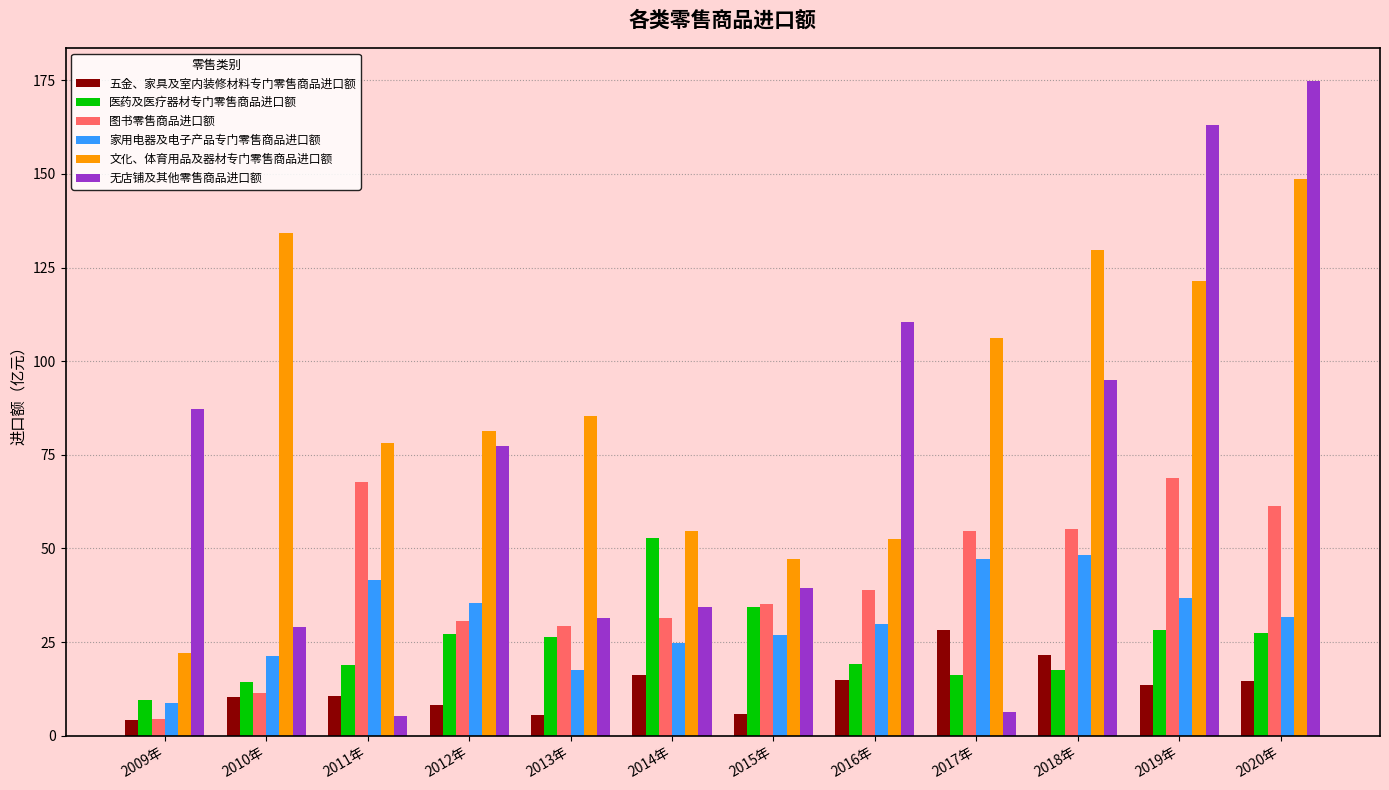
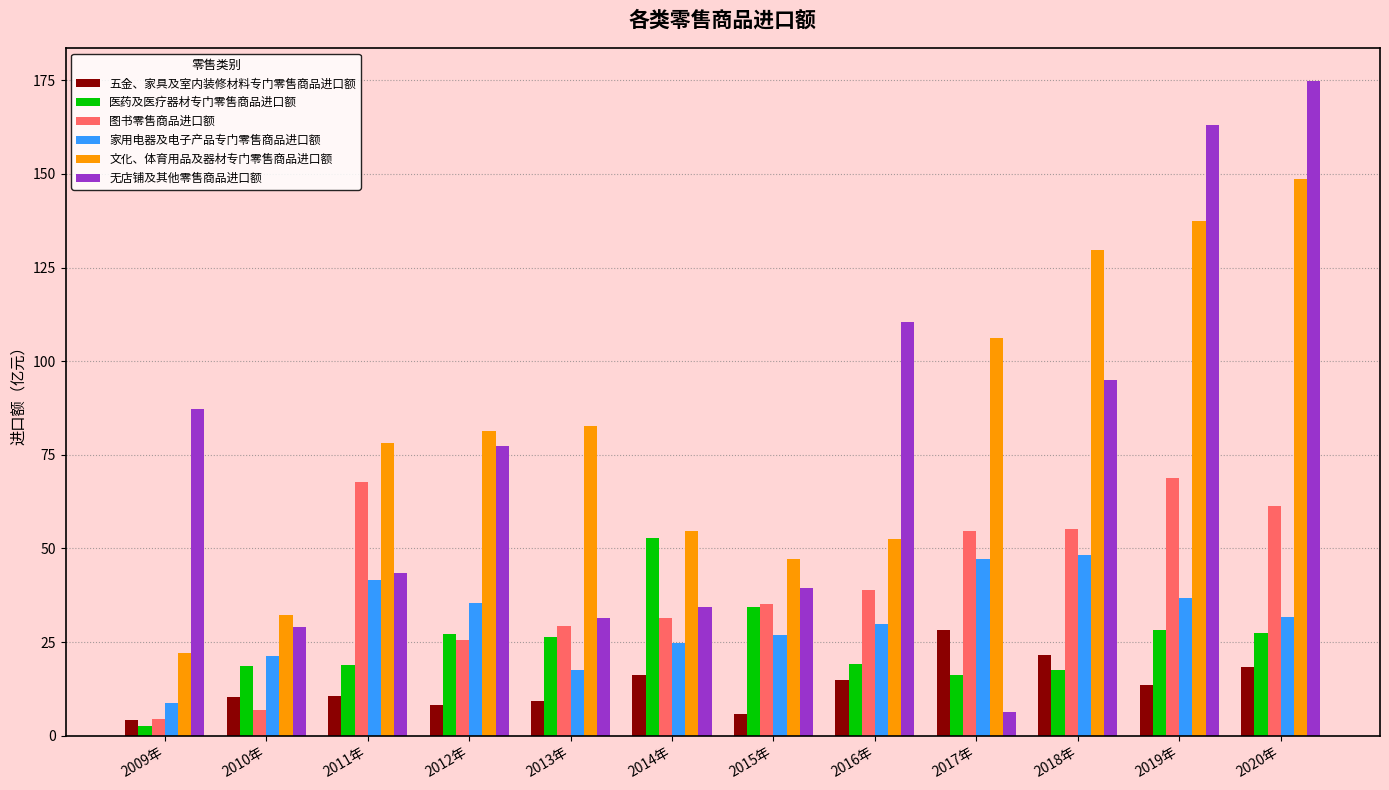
  {
    "五金、家具及室内装修材料专门零售商品进口额": {
      "2009年": 4,
      "2010年": 10,
      "2011年": 11,
      "2012年": 8,
-     "2013年": 6,
+     "2013年": 9,
      "2014年": 16,
      "2015年": 6,
      "2016年": 15,
      "2017年": 28,
      "2018年": 22,
      "2019年": 14,
-     "2020年": 15
+     "2020年": 18
    },
    "医药及医疗器材专门零售商品进口额": {
-     "2009年": 10,
-     "2010年": 14,
+     "2009年": 3,
+     "2010年": 18,
      "2011年": 19,
      "2012年": 27,
      "2013年": 26,
      "2014年": 53,
      "2015年": 34,
      "2016年": 19,
      "2017年": 16,
      "2018年": 18,
      "2019年": 28,
      "2020年": 27
    },
    "图书零售商品进口额": {
      "2009年": 4,
-     "2010年": 11,
+     "2010年": 7,
      "2011年": 68,
-     "2012年": 31,
+     "2012年": 26,
      "2013年": 29,
      "2014年": 31,
      "2015年": 35,
      "2016年": 39,
      "2017年": 55,
      "2018年": 55,
      "2019年": 69,
      "2020年": 61
    },
    "家用电器及电子产品专门零售商品进口额": {
      "2009年": 9,
      "2010年": 21,
      "2011年": 42,
      "2012年": 35,
      "2013年": 18,
      "2014年": 25,
      "2015年": 27,
      "2016年": 30,
      "2017年": 47,
      "2018年": 48,
      "2019年": 37,
      "2020年": 32
    },
    "文化、体育用品及器材专门零售商品进口额": {
      "2009年": 22,
-     "2010年": 134,
+     "2010年": 32,
      "2011年": 78,
      "2012年": 81,
-     "2013年": 85,
+     "2013年": 83,
      "2014年": 55,
      "2015年": 47,
      "2016年": 53,
      "2017年": 106,
      "2018年": 130,
-     "2019年": 121,
+     "2019年": 137,
      "2020年": 149
    },
    "无店铺及其他零售商品进口额": {
      "2009年": 87,
      "2010年": 29,
-     "2011年": 5,
+     "2011年": 43,
      "2012年": 77,
      "2013年": 31,
      "2014年": 34,
      "2015年": 40,
      "2016年": 110,
      "2017年": 6,
      "2018年": 95,
      "2019年": 163,
      "2020年": 175
    }
  }
